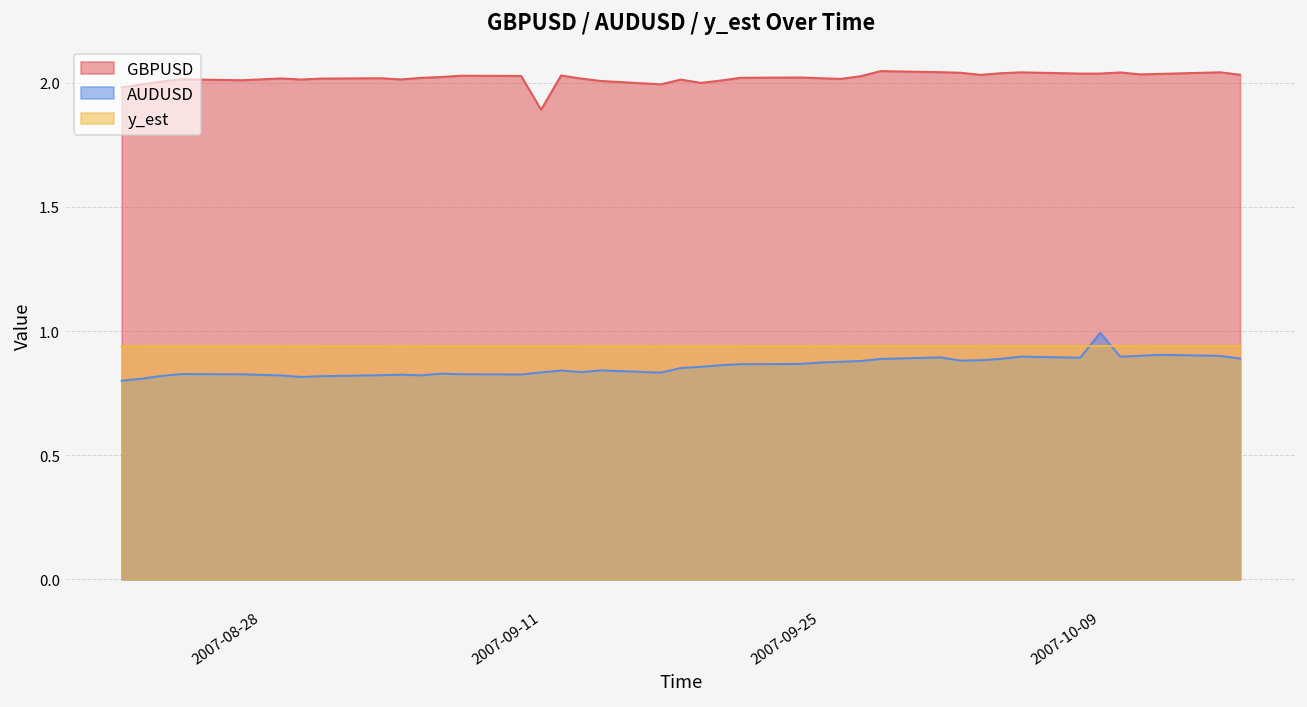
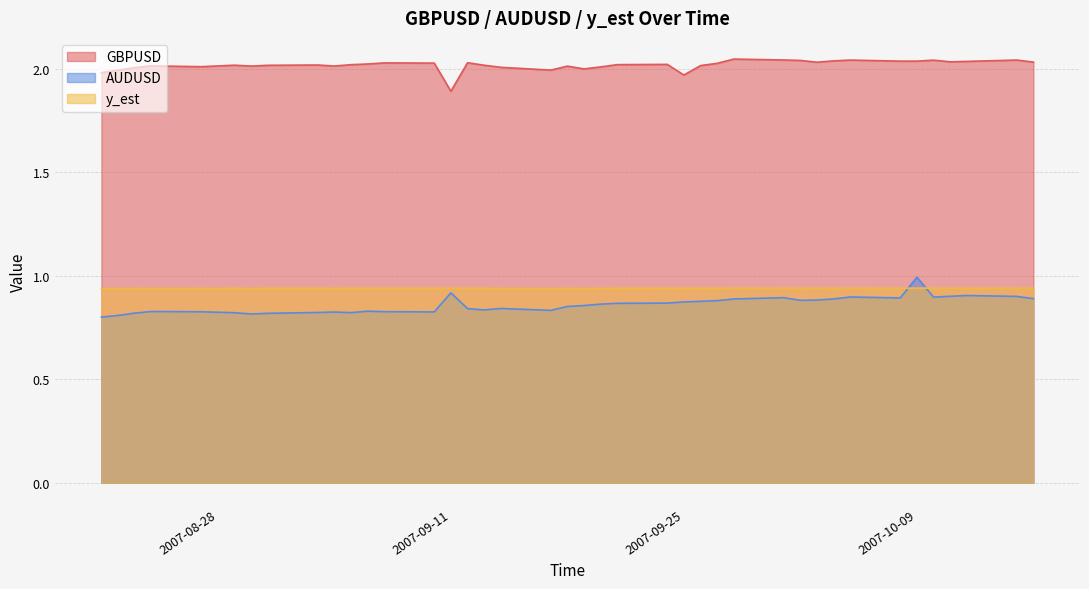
  {
    "GBPUSD": {
      "2007-09-11": 1.89,
-     "2007-09-25": 2.02,
+     "2007-09-25": 1.97,
      "2007-10-09": 2.04
    },
    "AUDUSD": {
-     "2007-09-11": 0.83,
+     "2007-09-11": 0.92,
      "2007-09-25": 0.87,
      "2007-10-09": 0.99
    },
    "y_est": {
      "2007-09-11": 0.94,
      "2007-09-25": 0.94,
      "2007-10-09": 0.94
    }
  }
